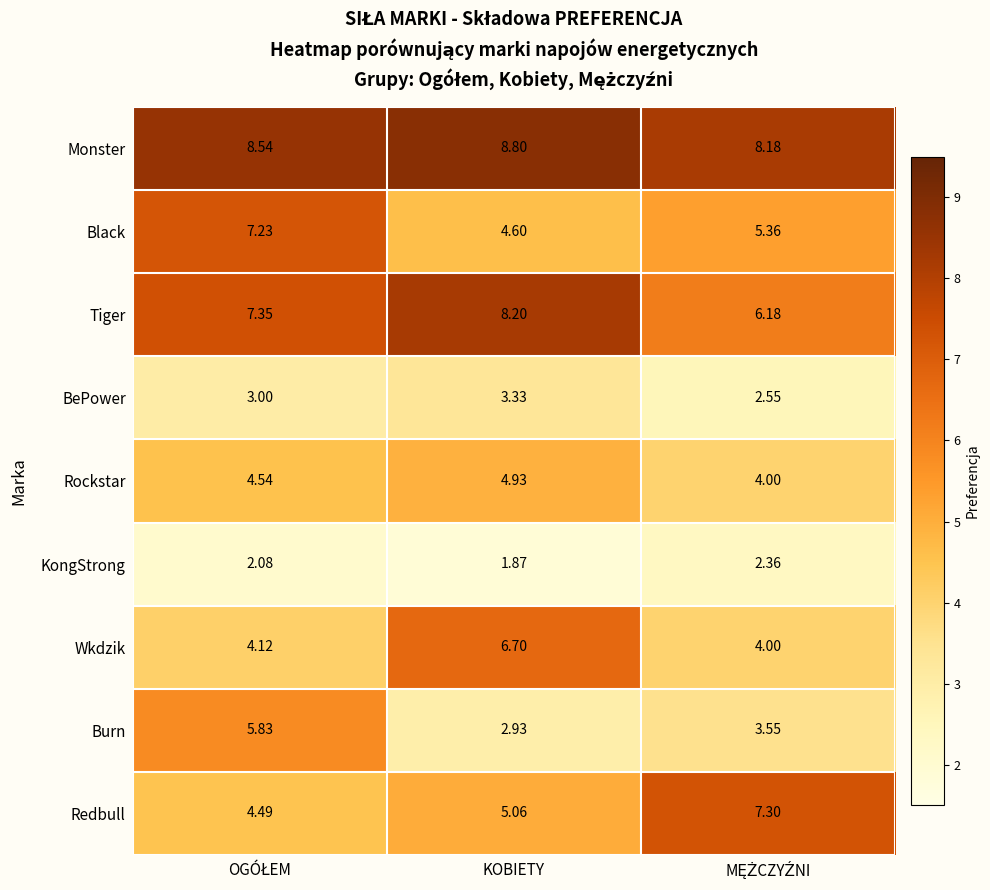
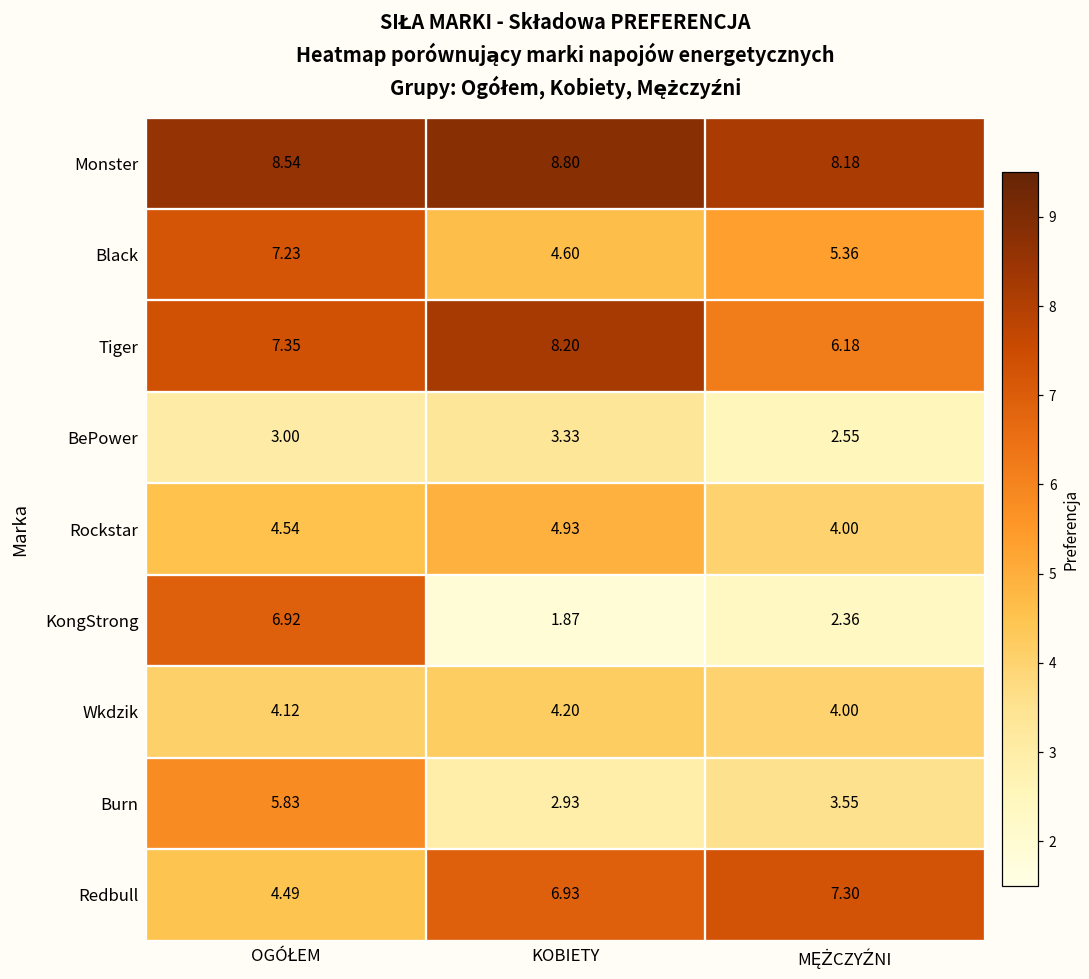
  {
    "Monster": {
      "OGÓŁEM": 8.54,
      "KOBIETY": 8.80,
      "MĘŻCZYŹNI": 8.18
    },
    "Black": {
      "OGÓŁEM": 7.23,
      "KOBIETY": 4.60,
      "MĘŻCZYŹNI": 5.36
    },
    "Tiger": {
      "OGÓŁEM": 7.35,
      "KOBIETY": 8.20,
      "MĘŻCZYŹNI": 6.18
    },
    "BePower": {
      "OGÓŁEM": 3.00,
      "KOBIETY": 3.33,
      "MĘŻCZYŹNI": 2.55
    },
    "Rockstar": {
      "OGÓŁEM": 4.54,
      "KOBIETY": 4.93,
      "MĘŻCZYŹNI": 4.00
    },
    "KongStrong": {
-     "OGÓŁEM": 2.08,
+     "OGÓŁEM": 6.92,
      "KOBIETY": 1.87,
      "MĘŻCZYŹNI": 2.36
    },
    "Wkdzik": {
      "OGÓŁEM": 4.12,
-     "KOBIETY": 6.70,
+     "KOBIETY": 4.20,
      "MĘŻCZYŹNI": 4.00
    },
    "Burn": {
      "OGÓŁEM": 5.83,
      "KOBIETY": 2.93,
      "MĘŻCZYŹNI": 3.55
    },
    "Redbull": {
      "OGÓŁEM": 4.49,
-     "KOBIETY": 5.06,
+     "KOBIETY": 6.93,
      "MĘŻCZYŹNI": 7.30
    }
  }
